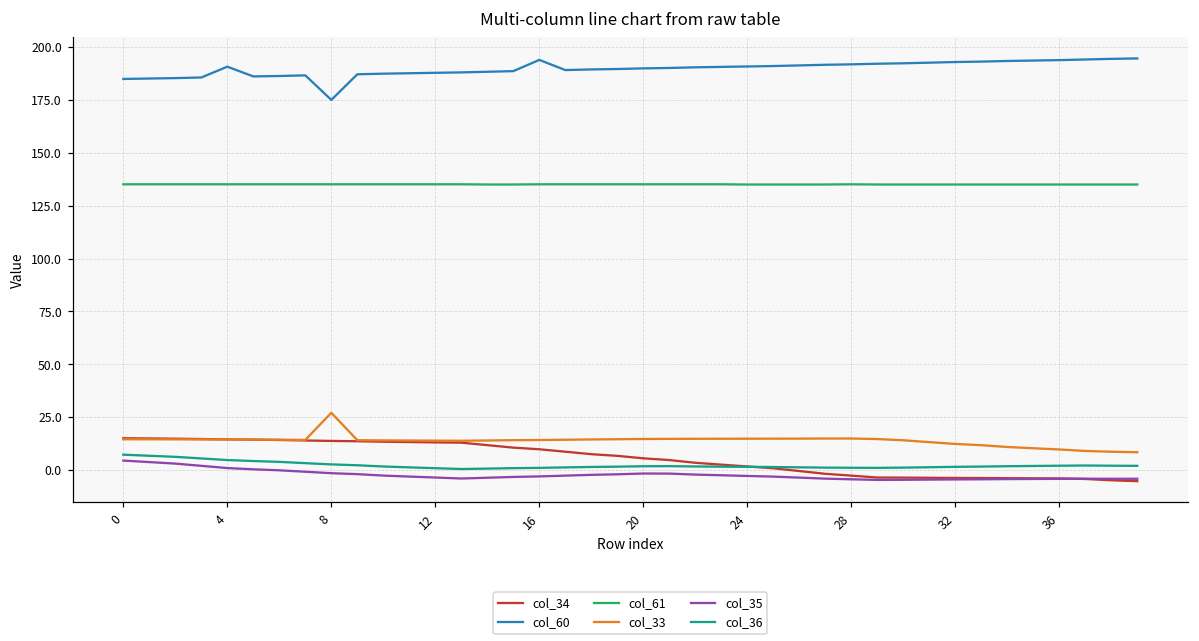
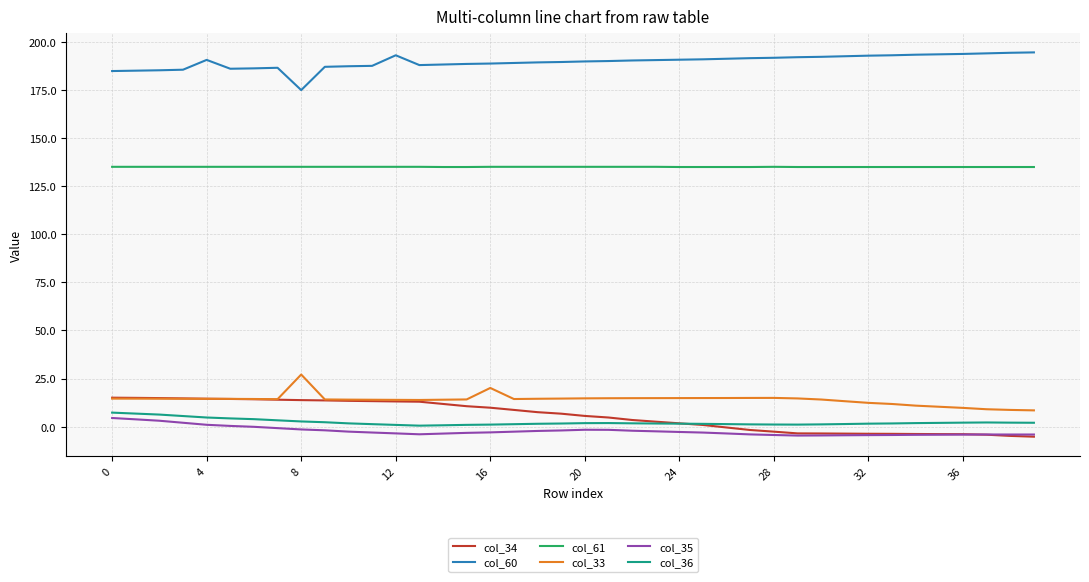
  {
    "col_34": {
      "8": 14,
      "16": 10,
      "20": 6,
      "28": -3
    },
    "col_60": {
      "0": 185,
      "4": 191,
      "8": 175,
-     "12": 188,
-     "16": 194,
+     "12": 193,
+     "16": 189,
      "20": 190,
      "24": 191,
      "28": 192,
      "32": 193,
      "36": 194
    },
    "col_33": {
      "8": 27,
-     "16": 14,
+     "16": 20,
      "20": 15,
      "24": 15,
      "28": 15,
      "32": 12,
      "36": 10
    },
    "col_35": {
      "0": 4,
      "4": 1,
      "8": -1,
      "12": -4,
      "16": -3,
      "20": -2,
      "24": -3,
      "28": -4
    }
  }
